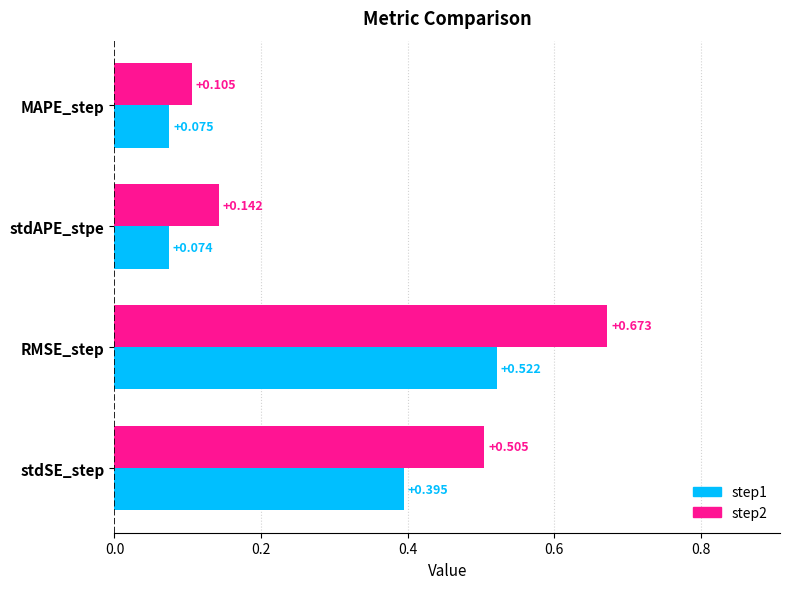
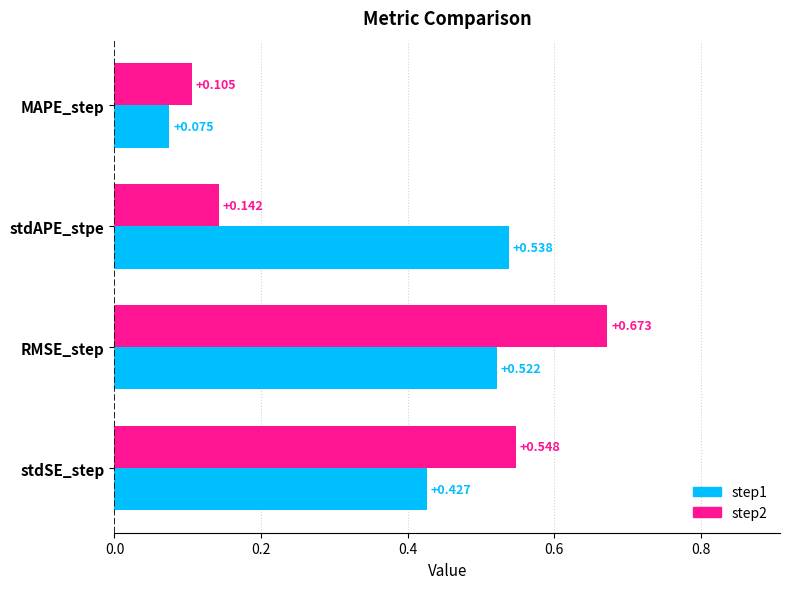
  {
    "step1": {
      "MAPE_step": "+0.075",
-     "stdAPE_stpe": "+0.074",
+     "stdAPE_stpe": "+0.538",
      "RMSE_step": "+0.522",
-     "stdSE_step": "+0.395"
+     "stdSE_step": "+0.427"
    },
    "step2": {
      "MAPE_step": "+0.105",
      "stdAPE_stpe": "+0.142",
      "RMSE_step": "+0.673",
-     "stdSE_step": "+0.505"
+     "stdSE_step": "+0.548"
    }
  }
